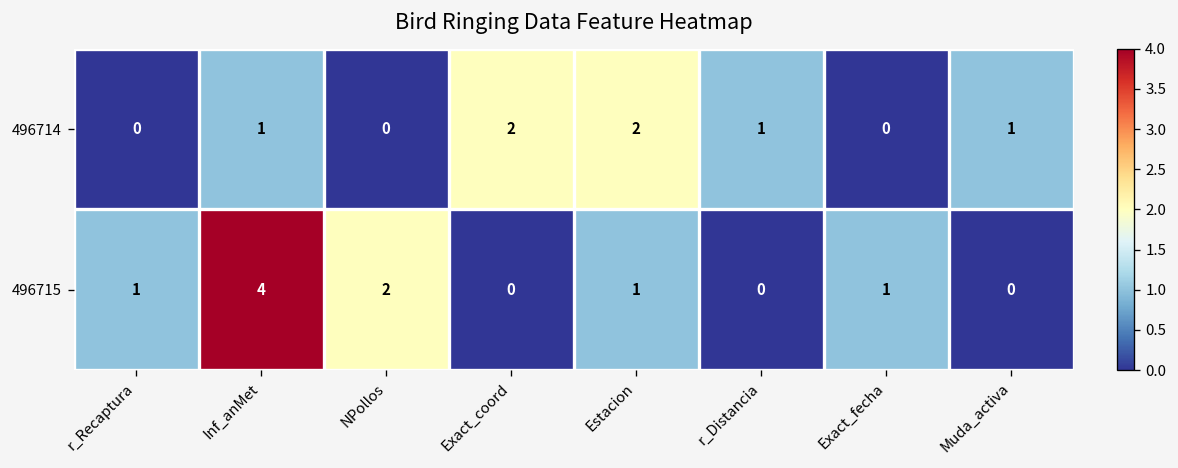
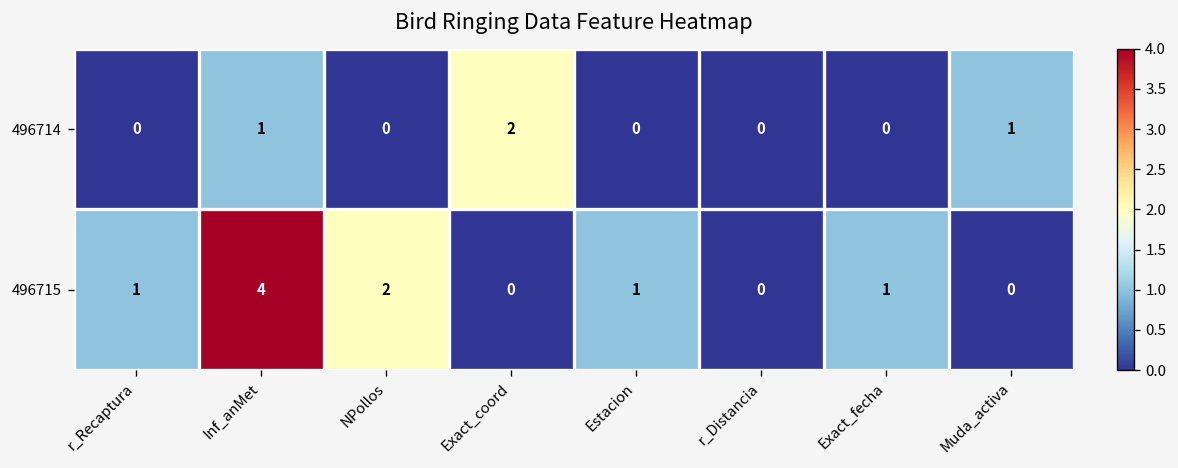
  {
    "496714": {
      "r_Recaptura": 0,
      "Inf_anMet": 1,
      "NPollos": 0,
      "Exact_coord": 2,
-     "Estacion": 2,
-     "r_Distancia": 1,
+     "Estacion": 0,
+     "r_Distancia": 0,
      "Exact_fecha": 0,
      "Muda_activa": 1
    },
    "496715": {
      "r_Recaptura": 1,
      "Inf_anMet": 4,
      "NPollos": 2,
      "Exact_coord": 0,
      "Estacion": 1,
      "r_Distancia": 0,
      "Exact_fecha": 1,
      "Muda_activa": 0
    }
  }
